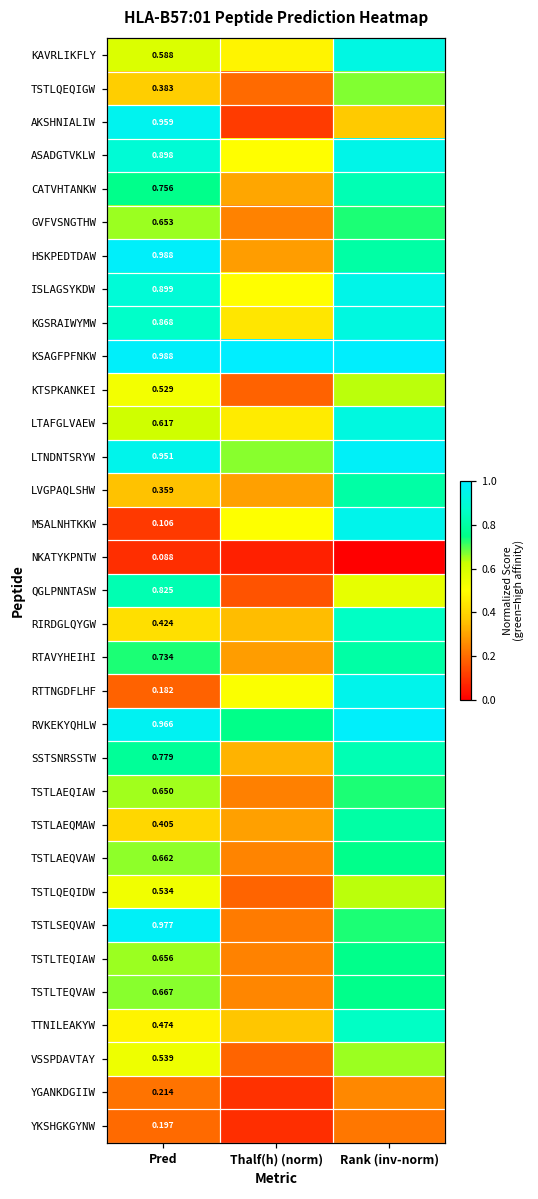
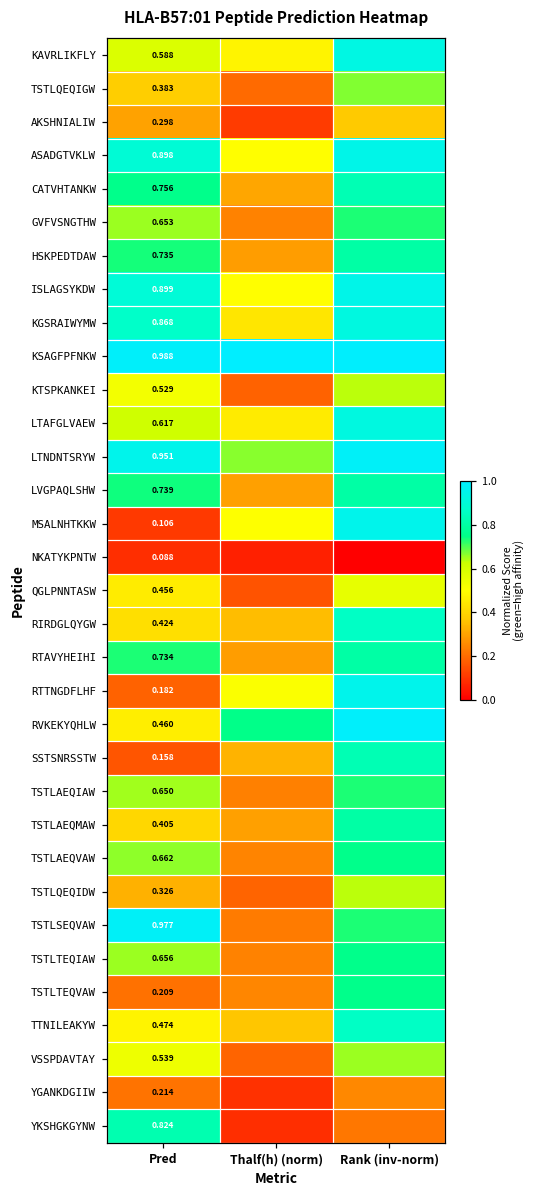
  {
    "KAVRLIKFLY": {
      "Pred": 0.588
    },
    "TSTLQEQIGW": {
      "Pred": 0.383
    },
    "AKSHNIALIW": {
-     "Pred": 0.959
+     "Pred": 0.298
    },
    "ASADGTVKLW": {
      "Pred": 0.898
    },
    "CATVHTANKW": {
      "Pred": 0.756
    },
    "GVFVSNGTHW": {
      "Pred": 0.653
    },
    "HSKPEDTDAW": {
-     "Pred": 0.988
+     "Pred": 0.735
    },
    "ISLAGSYKDW": {
      "Pred": 0.899
    },
    "KGSRAIWYMW": {
      "Pred": 0.868
    },
    "KSAGFPFNKW": {
      "Pred": 0.988
    },
    "KTSPKANKEI": {
      "Pred": 0.529
    },
    "LTAFGLVAEW": {
      "Pred": 0.617
    },
    "LTNDNTSRYW": {
      "Pred": 0.951
    },
    "LVGPAQLSHW": {
-     "Pred": 0.359
+     "Pred": 0.739
    },
    "MSALNHTKKW": {
      "Pred": 0.106
    },
    "NKATYKPNTW": {
      "Pred": 0.088
    },
    "QGLPNNTASW": {
-     "Pred": 0.825
+     "Pred": 0.456
    },
    "RIRDGLQYGW": {
      "Pred": 0.424
    },
    "RTAVYHEIHI": {
      "Pred": 0.734
    },
    "RTTNGDFLHF": {
      "Pred": 0.182
    },
    "RVKEKYQHLW": {
-     "Pred": 0.966
+     "Pred": 0.460
    },
    "SSTSNRSSTW": {
-     "Pred": 0.779
+     "Pred": 0.158
    },
    "TSTLAEQIAW": {
      "Pred": 0.650
    },
    "TSTLAEQMAW": {
      "Pred": 0.405
    },
    "TSTLAEQVAW": {
      "Pred": 0.662
    },
    "TSTLQEQIDW": {
-     "Pred": 0.534
+     "Pred": 0.326
    },
    "TSTLSEQVAW": {
      "Pred": 0.977
    },
    "TSTLTEQIAW": {
      "Pred": 0.656
    },
    "TSTLTEQVAW": {
-     "Pred": 0.667
+     "Pred": 0.209
    },
    "TTNILEAKYW": {
      "Pred": 0.474
    },
    "VSSPDAVTAY": {
      "Pred": 0.539
    },
    "YGANKDGIIW": {
      "Pred": 0.214
    },
    "YKSHGKGYNW": {
-     "Pred": 0.197
+     "Pred": 0.824
    }
  }
